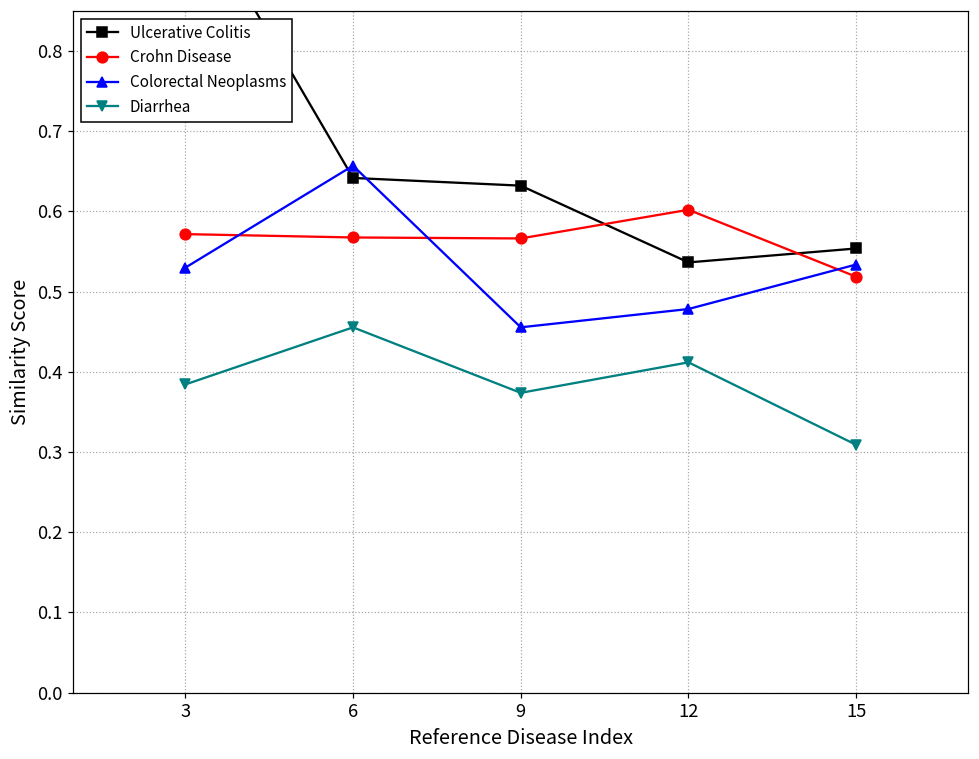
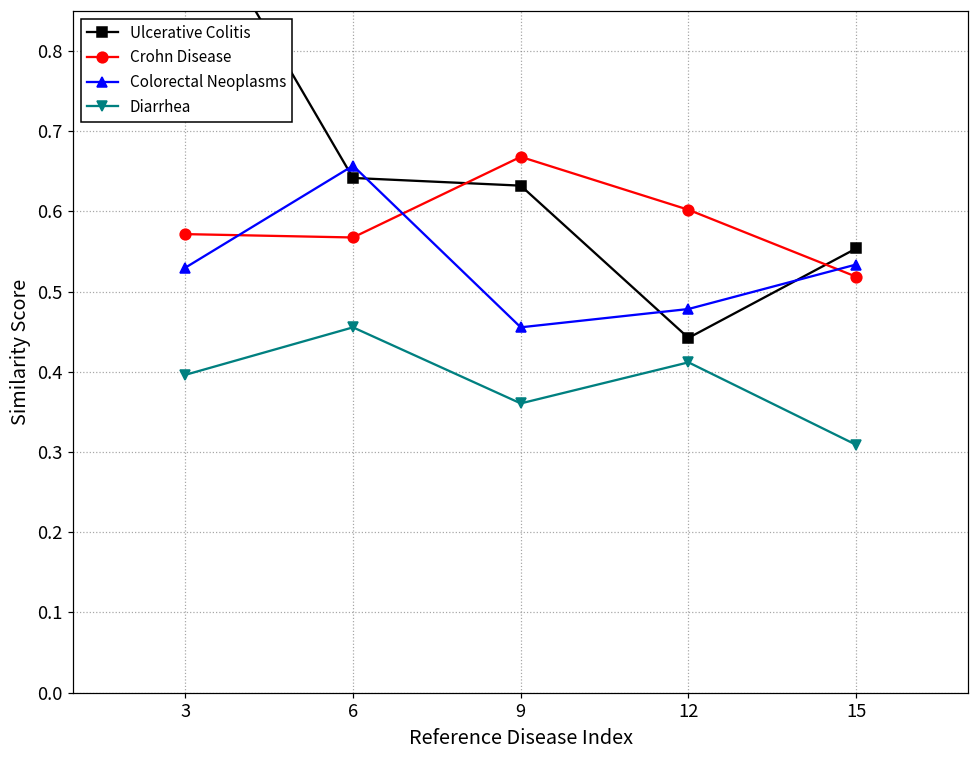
  {
    "Ulcerative Colitis": {
      "6": 0.64,
      "9": 0.63,
-     "12": 0.54,
+     "12": 0.44,
      "15": 0.55
    },
    "Crohn Disease": {
      "3": 0.57,
      "6": 0.57,
-     "9": 0.57,
+     "9": 0.67,
      "12": 0.60,
      "15": 0.52
    },
    "Colorectal Neoplasms": {
      "3": 0.53,
      "6": 0.66,
      "9": 0.46,
      "12": 0.48,
      "15": 0.53
    },
    "Diarrhea": {
-     "3": 0.38,
+     "3": 0.40,
      "6": 0.46,
-     "9": 0.37,
+     "9": 0.36,
      "12": 0.41,
      "15": 0.31
    }
  }
